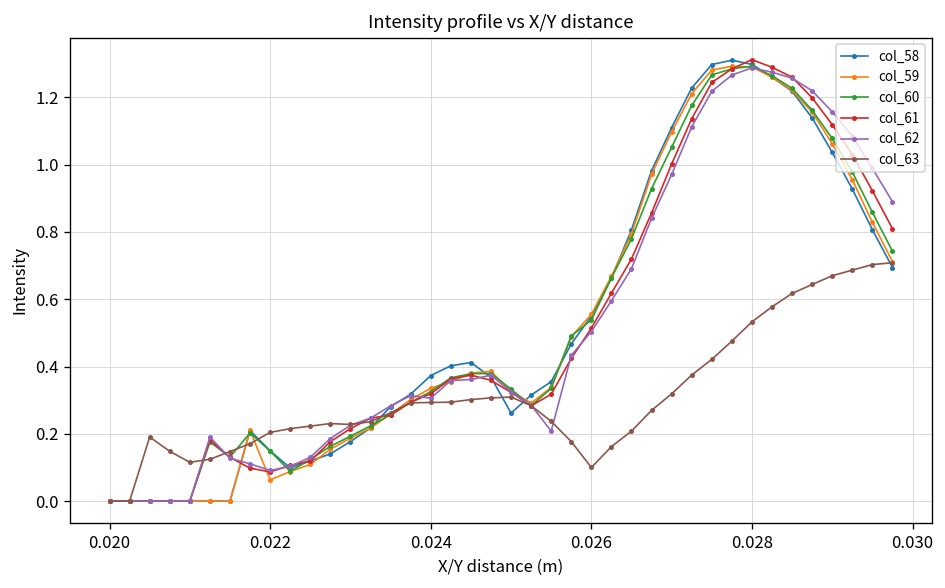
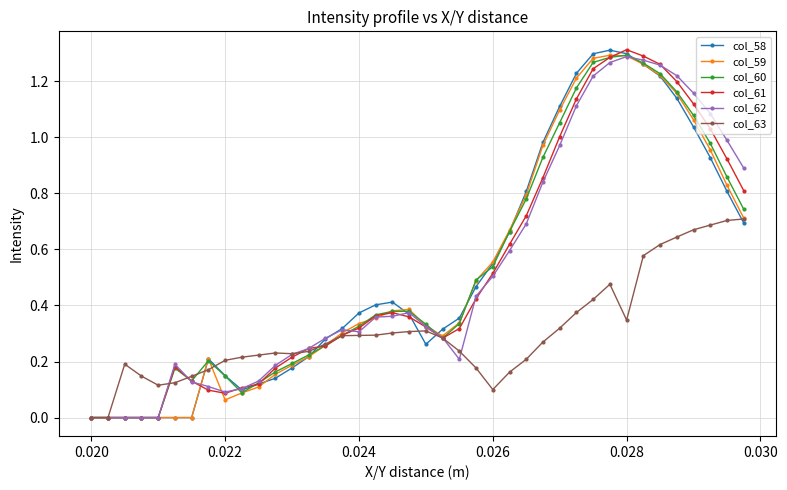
  {
    "col_58": {
      "0.024": 0.37
    },
    "col_59": {
      "0.022": 0.06,
      "0.024": 0.34
    },
    "col_60": {
      "0.026": 0.54
    },
    "col_61": {
      "0.026": 0.51,
      "0.028": 1.31
    },
    "col_62": {
      "0.024": 0.31,
      "0.026": 0.50
    },
    "col_63": {
      "0.022": 0.20,
      "0.024": 0.29,
      "0.026": 0.10,
-     "0.028": 0.53
+     "0.028": 0.35
    }
  }
